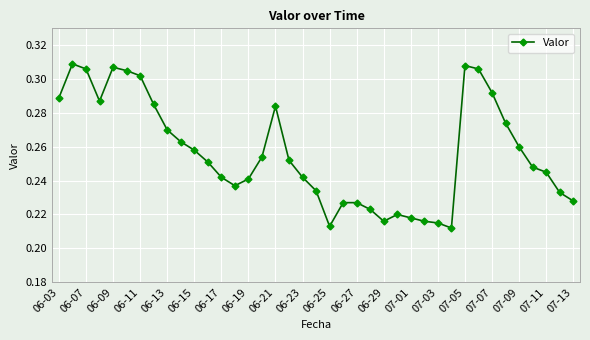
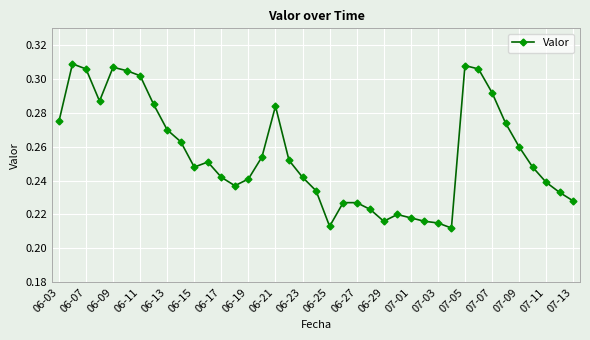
  {
-   "06-03": 0.289,
+   "06-03": 0.275,
    "06-07": 0.306,
    "06-09": 0.307,
    "06-11": 0.302,
    "06-13": 0.270,
-   "06-15": 0.258,
+   "06-15": 0.248,
    "06-17": 0.242,
    "06-19": 0.241,
    "06-21": 0.284,
    "06-23": 0.242,
    "06-25": 0.213,
    "06-27": 0.227,
    "06-29": 0.216,
    "07-01": 0.218,
    "07-03": 0.215,
    "07-05": 0.308,
    "07-07": 0.292,
    "07-09": 0.260,
-   "07-11": 0.245,
+   "07-11": 0.239,
    "07-13": 0.228
  }
